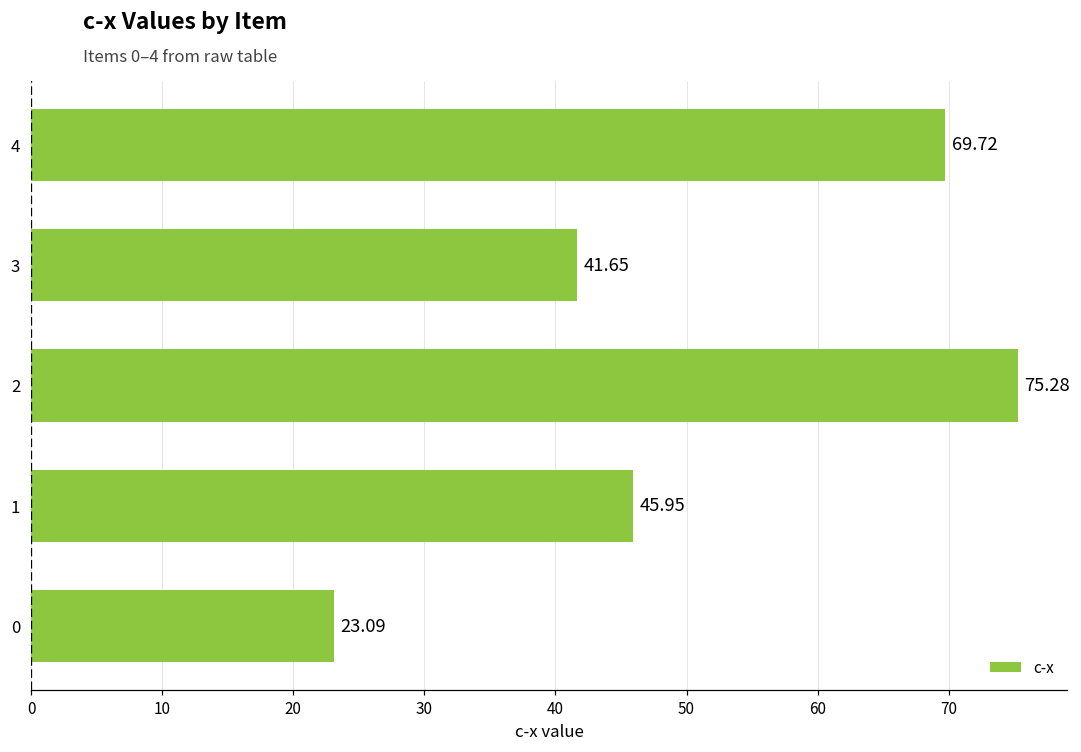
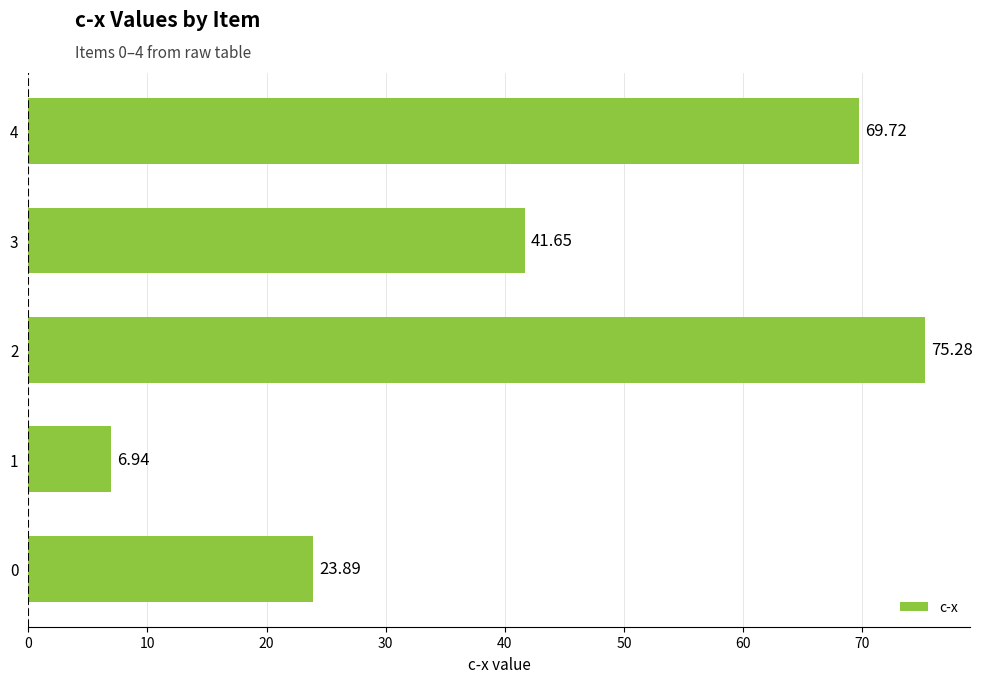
  {
    "4": 69.72,
    "3": 41.65,
    "2": 75.28,
-   "1": 45.95,
-   "0": 23.09
+   "1": 6.94,
+   "0": 23.89
  }
